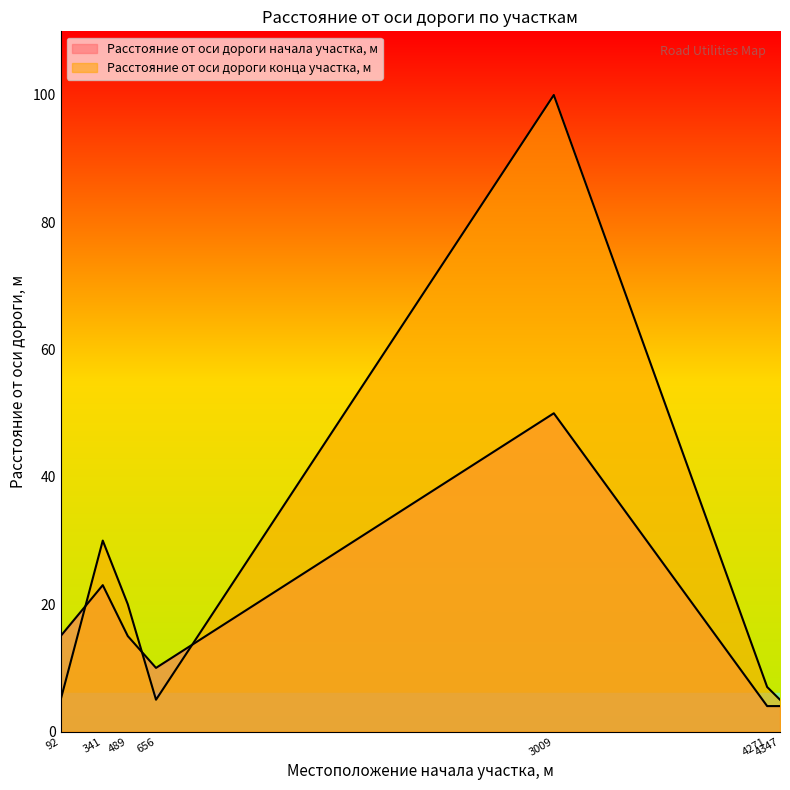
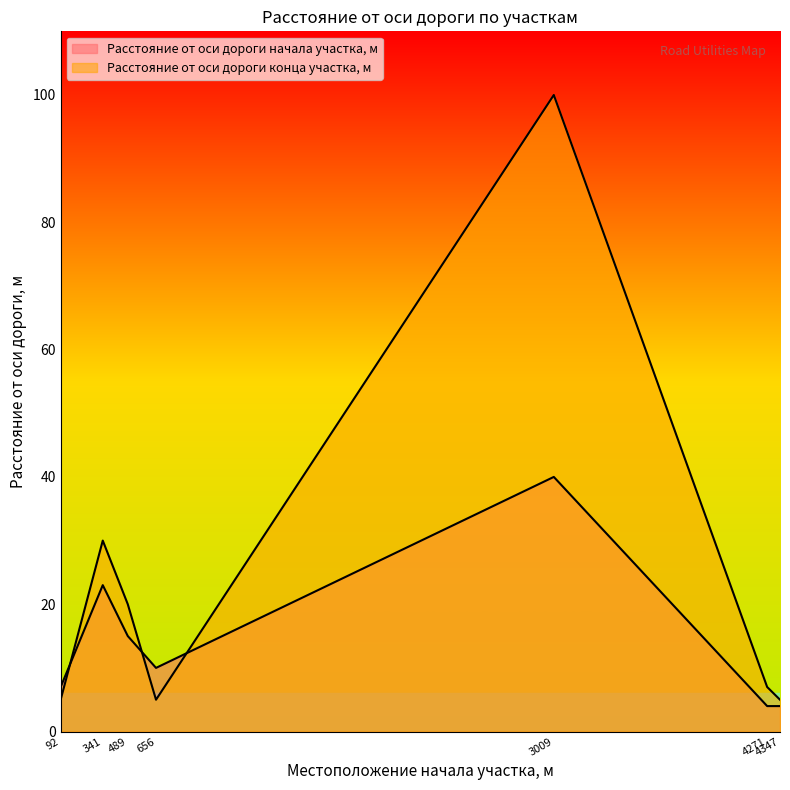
  {
    "Расстояние от оси дороги начала участка, м": {
-     "92": 15,
+     "92": 7,
      "341": 23,
      "489": 15,
      "656": 10,
-     "3009": 50
+     "3009": 40
    },
    "Расстояние от оси дороги конца участка, м": {
      "341": 30,
      "489": 20,
      "3009": 100,
      "4271": 7
    }
  }
